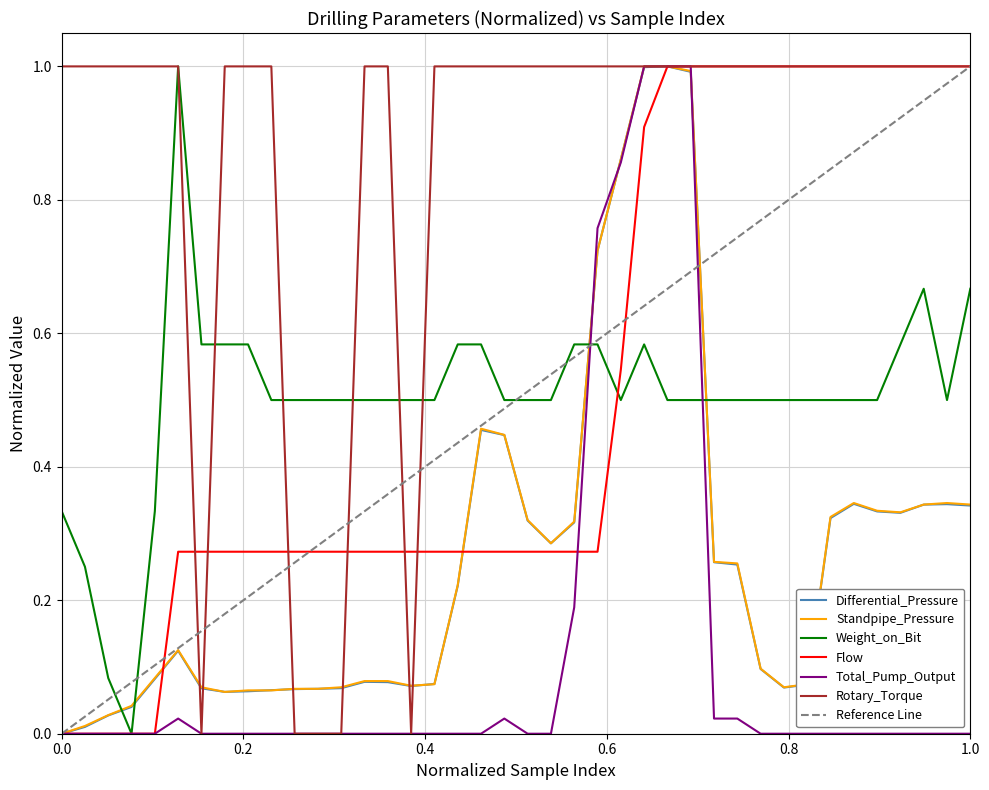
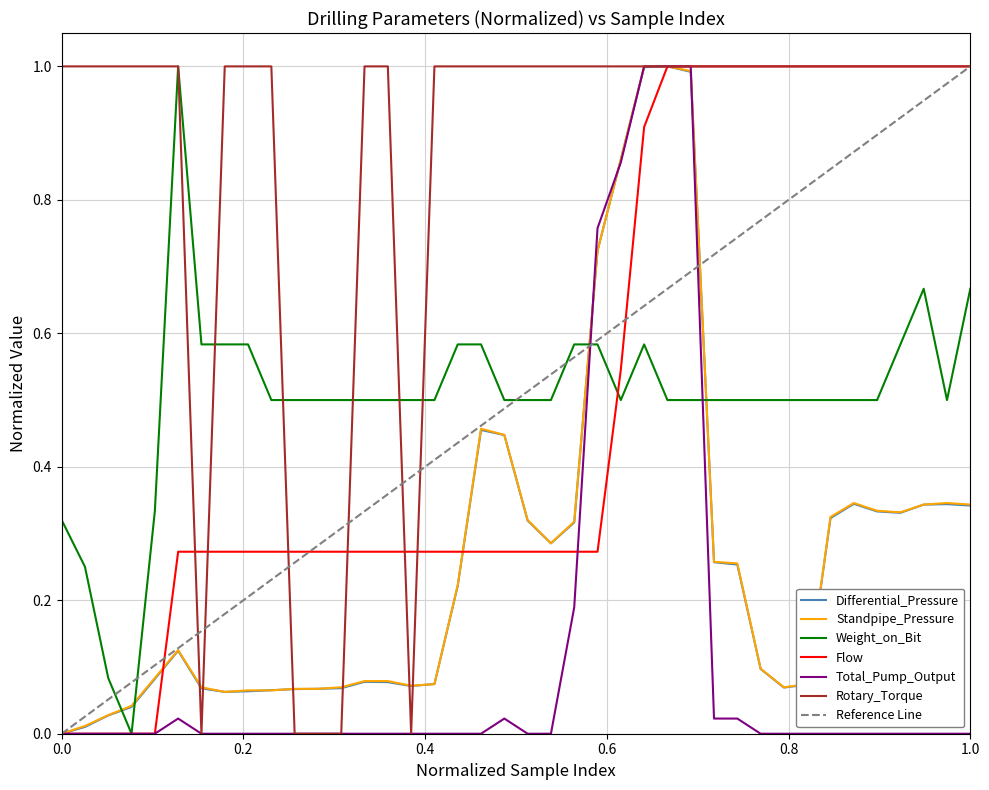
  {
    "Weight_on_Bit": {
-     "0.0": 0.33,
+     "0.0": 0.32,
      "1.0": 0.67
    },
    "Total_Pump_Output": {
      "1.0": 0.00
    },
    "Rotary_Torque": {
      "0.0": 1.00
    }
  }
